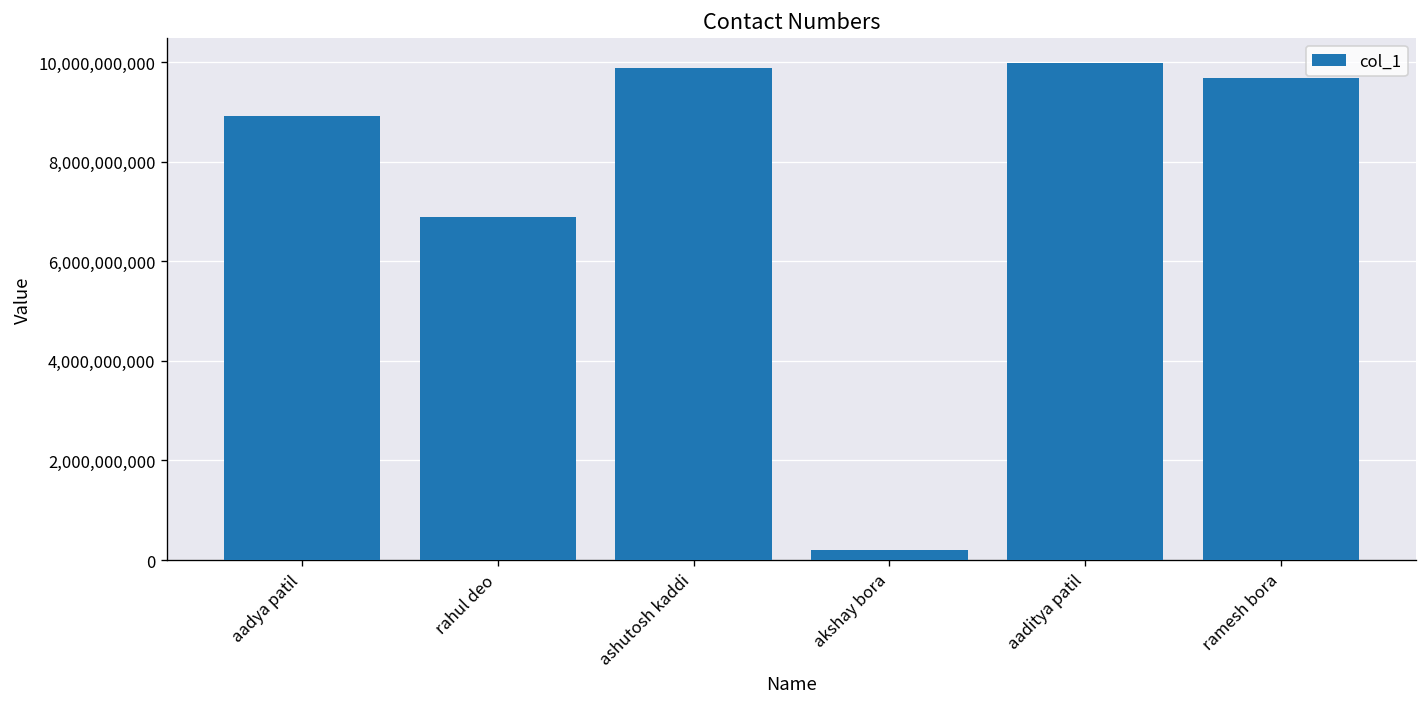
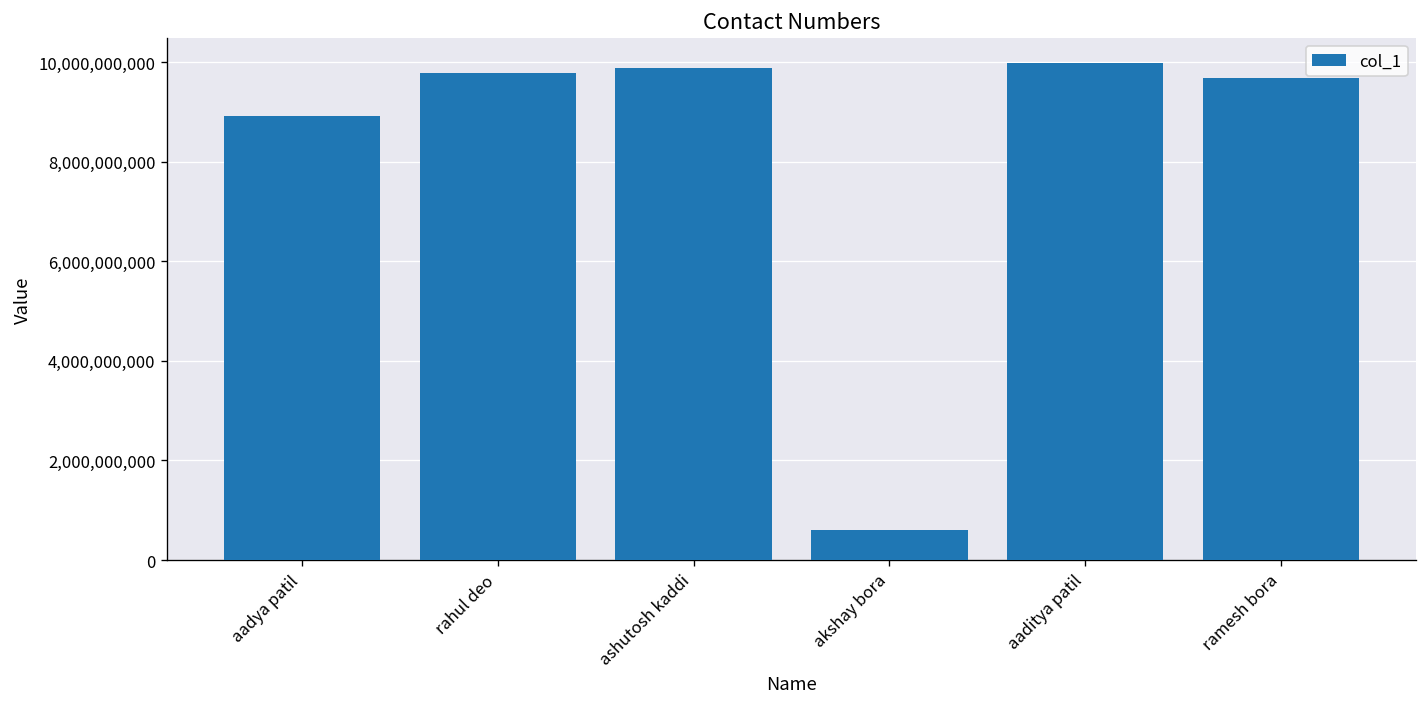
  {
    "aadya patil": "8,900,000,000",
-   "rahul deo": "6,900,000,000",
+   "rahul deo": "9,800,000,000",
    "ashutosh kaddi": "9,900,000,000",
-   "akshay bora": "200,000,000",
+   "akshay bora": "600,000,000",
    "aaditya patil": "10,000,000,000",
    "ramesh bora": "9,700,000,000"
  }
